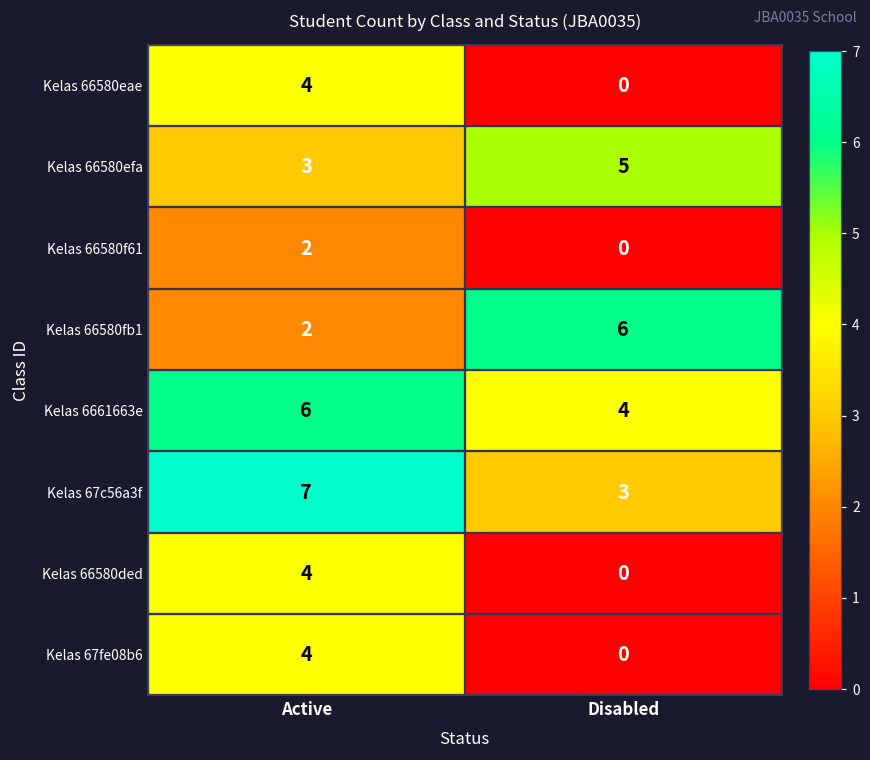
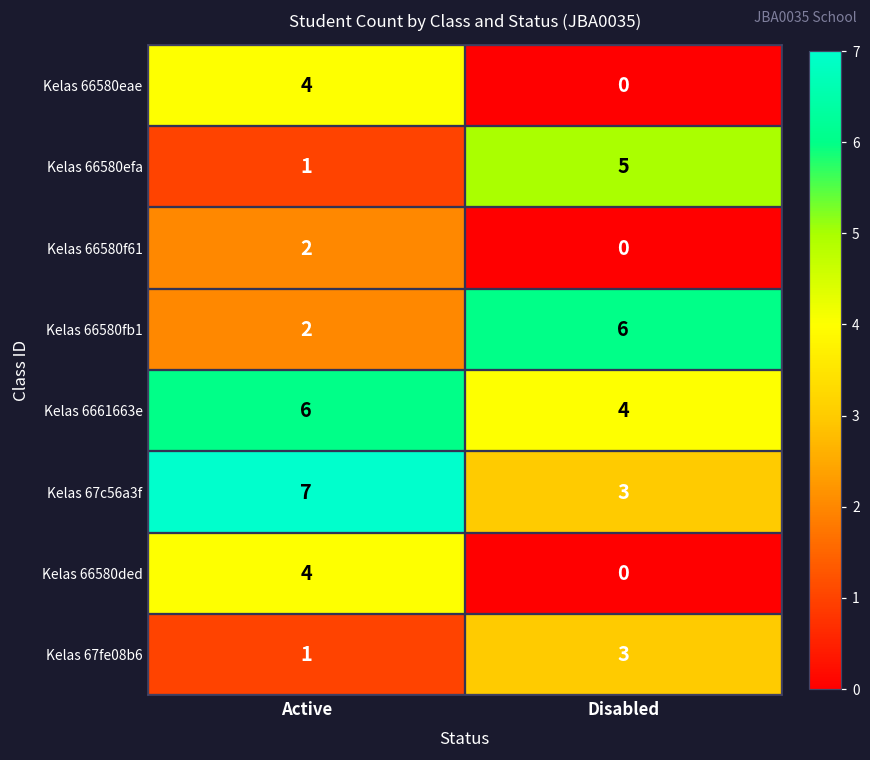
  {
    "Kelas 66580eae": {
      "Active": 4,
      "Disabled": 0
    },
    "Kelas 66580efa": {
-     "Active": 3,
+     "Active": 1,
      "Disabled": 5
    },
    "Kelas 66580f61": {
      "Active": 2,
      "Disabled": 0
    },
    "Kelas 66580fb1": {
      "Active": 2,
      "Disabled": 6
    },
    "Kelas 6661663e": {
      "Active": 6,
      "Disabled": 4
    },
    "Kelas 67c56a3f": {
      "Active": 7,
      "Disabled": 3
    },
    "Kelas 66580ded": {
      "Active": 4,
      "Disabled": 0
    },
    "Kelas 67fe08b6": {
-     "Active": 4,
-     "Disabled": 0
+     "Active": 1,
+     "Disabled": 3
    }
  }
